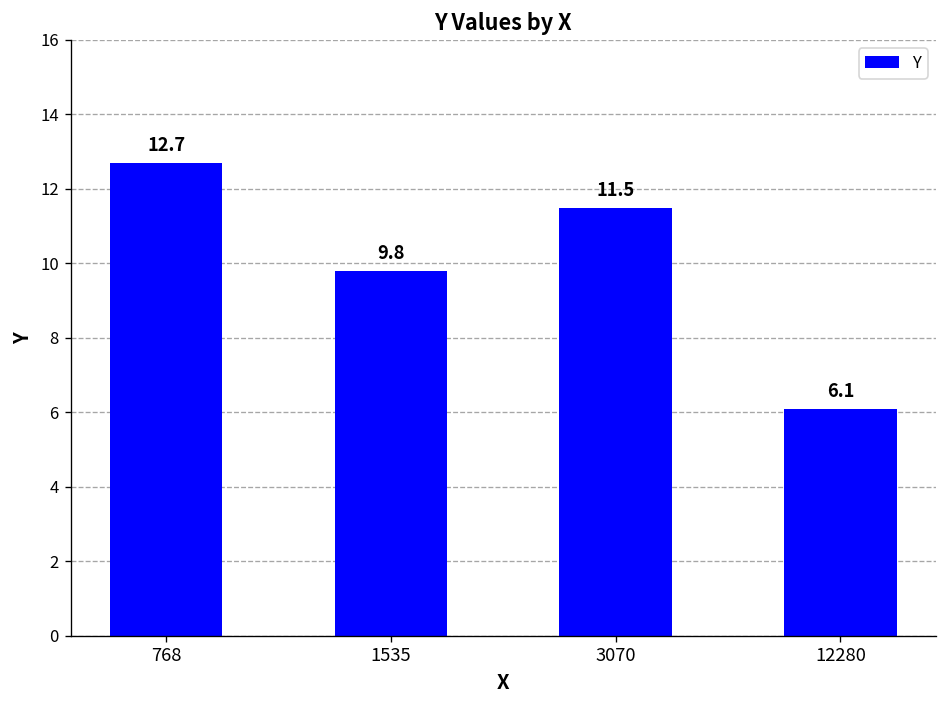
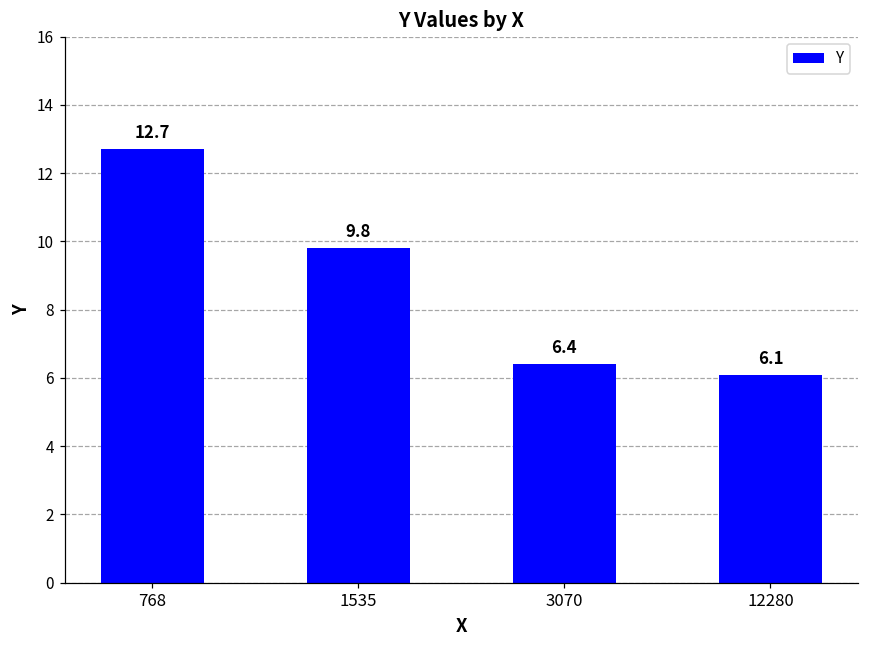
  {
    "768": 12.7,
    "1535": 9.8,
-   "3070": 11.5,
+   "3070": 6.4,
    "12280": 6.1
  }
